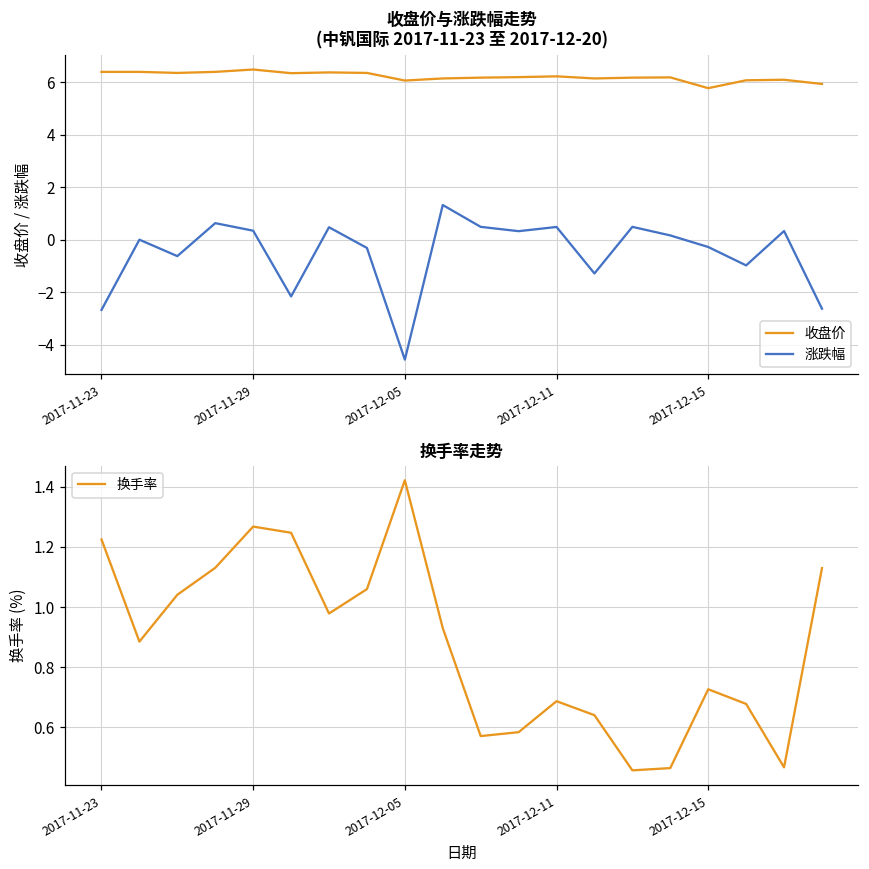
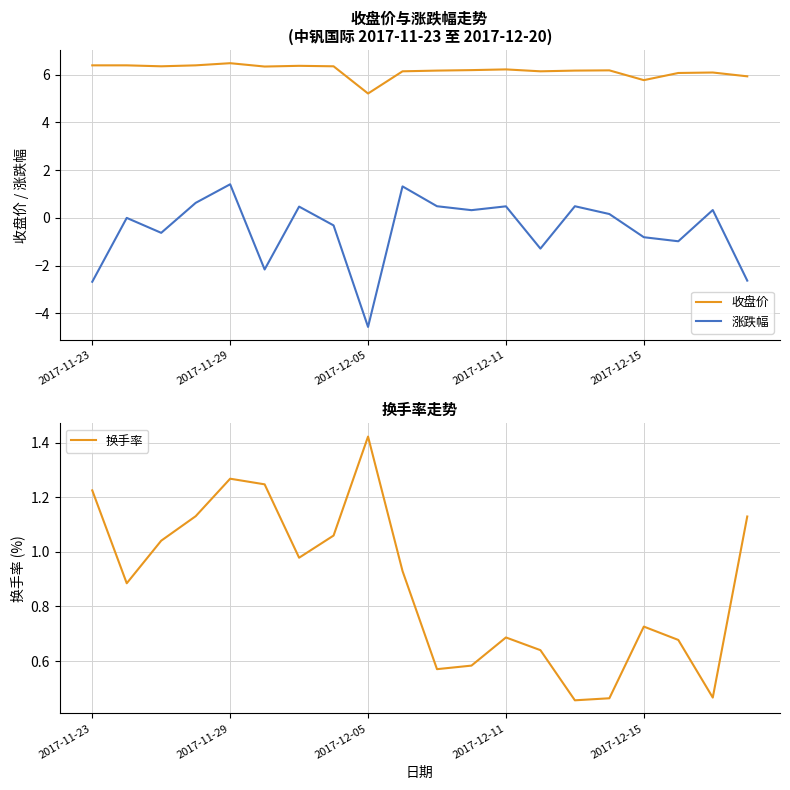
  {
    "收盘价与涨跌幅走势 (中钒国际 2017-11-23 至 2017-12-20)": {
      "收盘价": {
        "2017-11-23": 6.4,
        "2017-11-29": 6.5,
-       "2017-12-05": 6.1,
+       "2017-12-05": 5.2,
        "2017-12-11": 6.2,
        "2017-12-15": 5.8
      },
      "涨跌幅": {
        "2017-11-23": -2.7,
-       "2017-11-29": 0.3,
+       "2017-11-29": 1.4,
        "2017-12-05": -4.6,
        "2017-12-11": 0.5,
-       "2017-12-15": -0.3
+       "2017-12-15": -0.8
      }
    },
    "换手率走势": {
      "2017-11-23": 1.23,
      "2017-11-29": 1.27,
      "2017-12-05": 1.42,
      "2017-12-11": 0.69,
      "2017-12-15": 0.73
    }
  }
